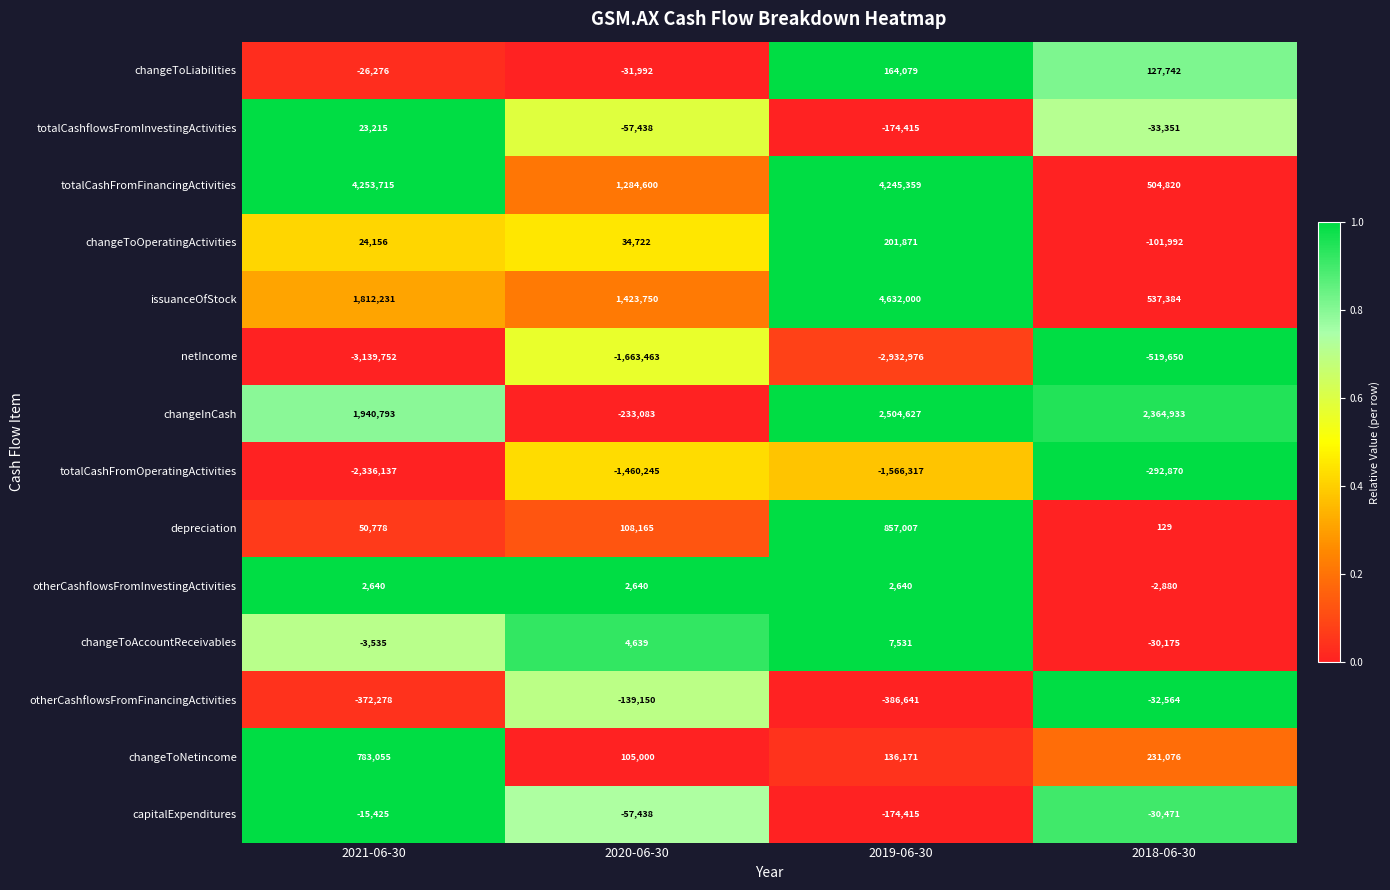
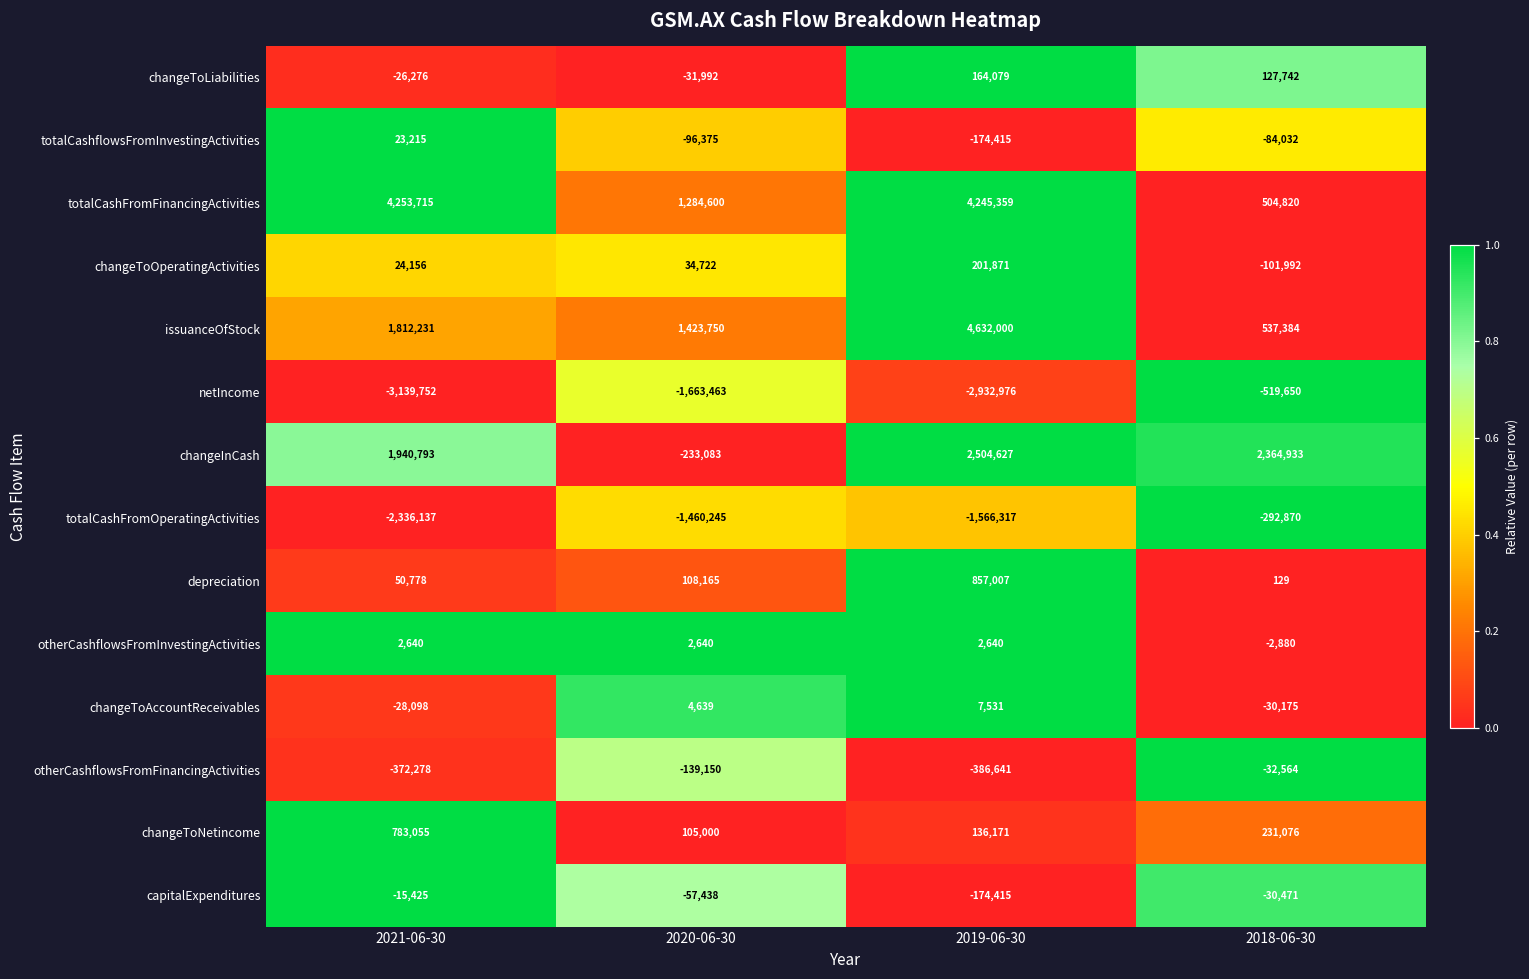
  {
    "changeToLiabilities": {
      "2021-06-30": "-26,276",
      "2020-06-30": "-31,992",
      "2019-06-30": "164,079",
      "2018-06-30": "127,742"
    },
    "totalCashflowsFromInvestingActivities": {
      "2021-06-30": "23,215",
-     "2020-06-30": "-57,438",
+     "2020-06-30": "-96,375",
      "2019-06-30": "-174,415",
-     "2018-06-30": "-33,351"
+     "2018-06-30": "-84,032"
    },
    "totalCashFromFinancingActivities": {
      "2021-06-30": "4,253,715",
      "2020-06-30": "1,284,600",
      "2019-06-30": "4,245,359",
      "2018-06-30": "504,820"
    },
    "changeToOperatingActivities": {
      "2021-06-30": "24,156",
      "2020-06-30": "34,722",
      "2019-06-30": "201,871",
      "2018-06-30": "-101,992"
    },
    "issuanceOfStock": {
      "2021-06-30": "1,812,231",
      "2020-06-30": "1,423,750",
      "2019-06-30": "4,632,000",
      "2018-06-30": "537,384"
    },
    "netIncome": {
      "2021-06-30": "-3,139,752",
      "2020-06-30": "-1,663,463",
      "2019-06-30": "-2,932,976",
      "2018-06-30": "-519,650"
    },
    "changeInCash": {
      "2021-06-30": "1,940,793",
      "2020-06-30": "-233,083",
      "2019-06-30": "2,504,627",
      "2018-06-30": "2,364,933"
    },
    "totalCashFromOperatingActivities": {
      "2021-06-30": "-2,336,137",
      "2020-06-30": "-1,460,245",
      "2019-06-30": "-1,566,317",
      "2018-06-30": "-292,870"
    },
    "depreciation": {
      "2021-06-30": "50,778",
      "2020-06-30": "108,165",
      "2019-06-30": "857,007",
      "2018-06-30": "129"
    },
    "otherCashflowsFromInvestingActivities": {
      "2021-06-30": "2,640",
      "2020-06-30": "2,640",
      "2019-06-30": "2,640",
      "2018-06-30": "-2,880"
    },
    "changeToAccountReceivables": {
-     "2021-06-30": "-3,535",
+     "2021-06-30": "-28,098",
      "2020-06-30": "4,639",
      "2019-06-30": "7,531",
      "2018-06-30": "-30,175"
    },
    "otherCashflowsFromFinancingActivities": {
      "2021-06-30": "-372,278",
      "2020-06-30": "-139,150",
      "2019-06-30": "-386,641",
      "2018-06-30": "-32,564"
    },
    "changeToNetincome": {
      "2021-06-30": "783,055",
      "2020-06-30": "105,000",
      "2019-06-30": "136,171",
      "2018-06-30": "231,076"
    },
    "capitalExpenditures": {
      "2021-06-30": "-15,425",
      "2020-06-30": "-57,438",
      "2019-06-30": "-174,415",
      "2018-06-30": "-30,471"
    }
  }
